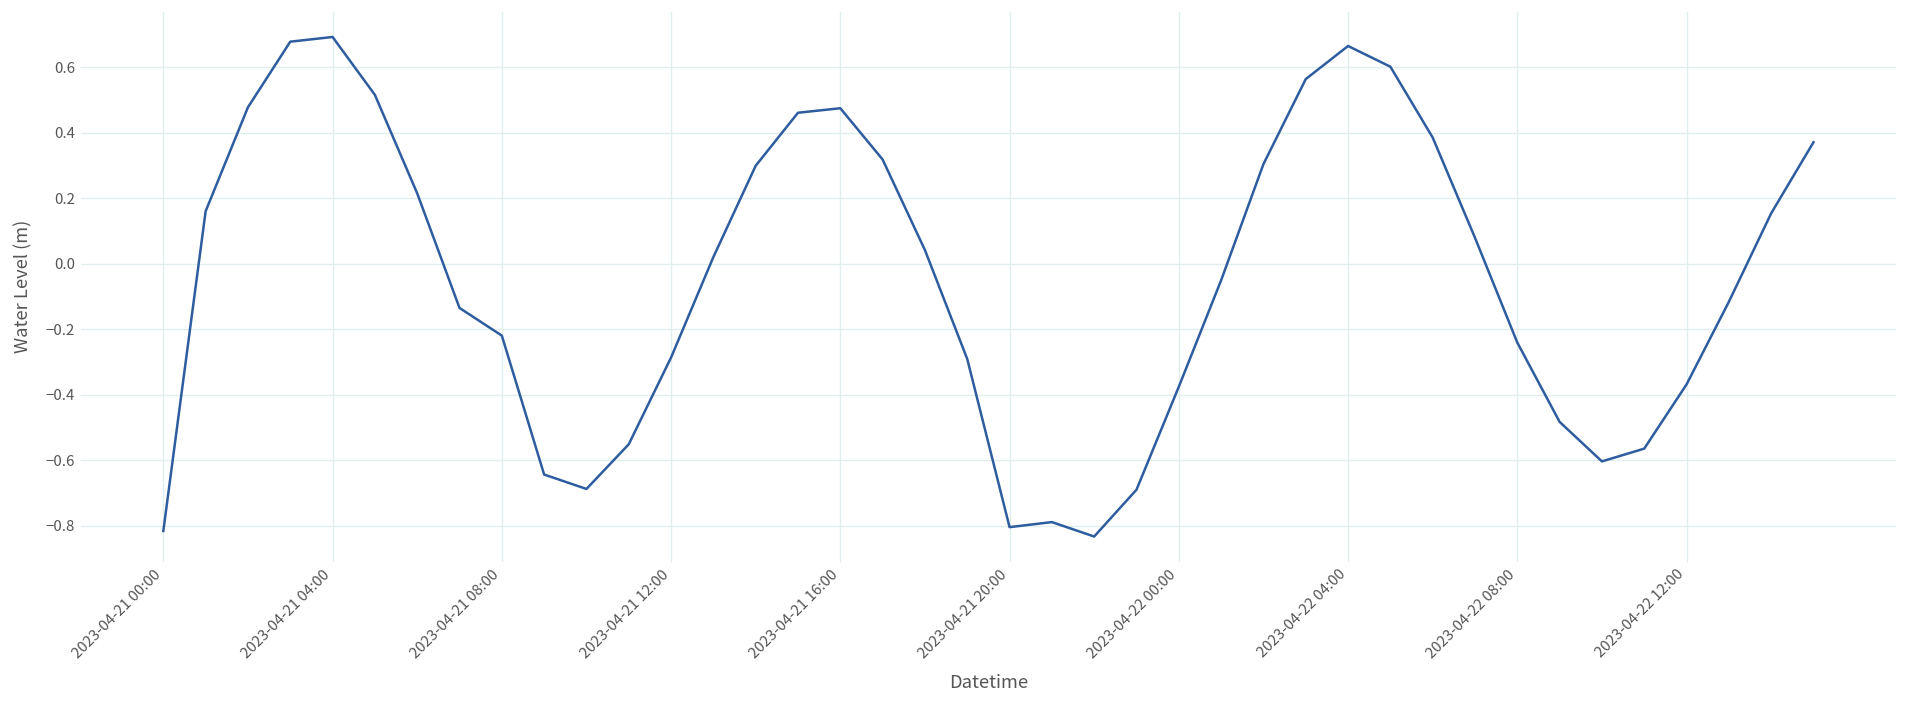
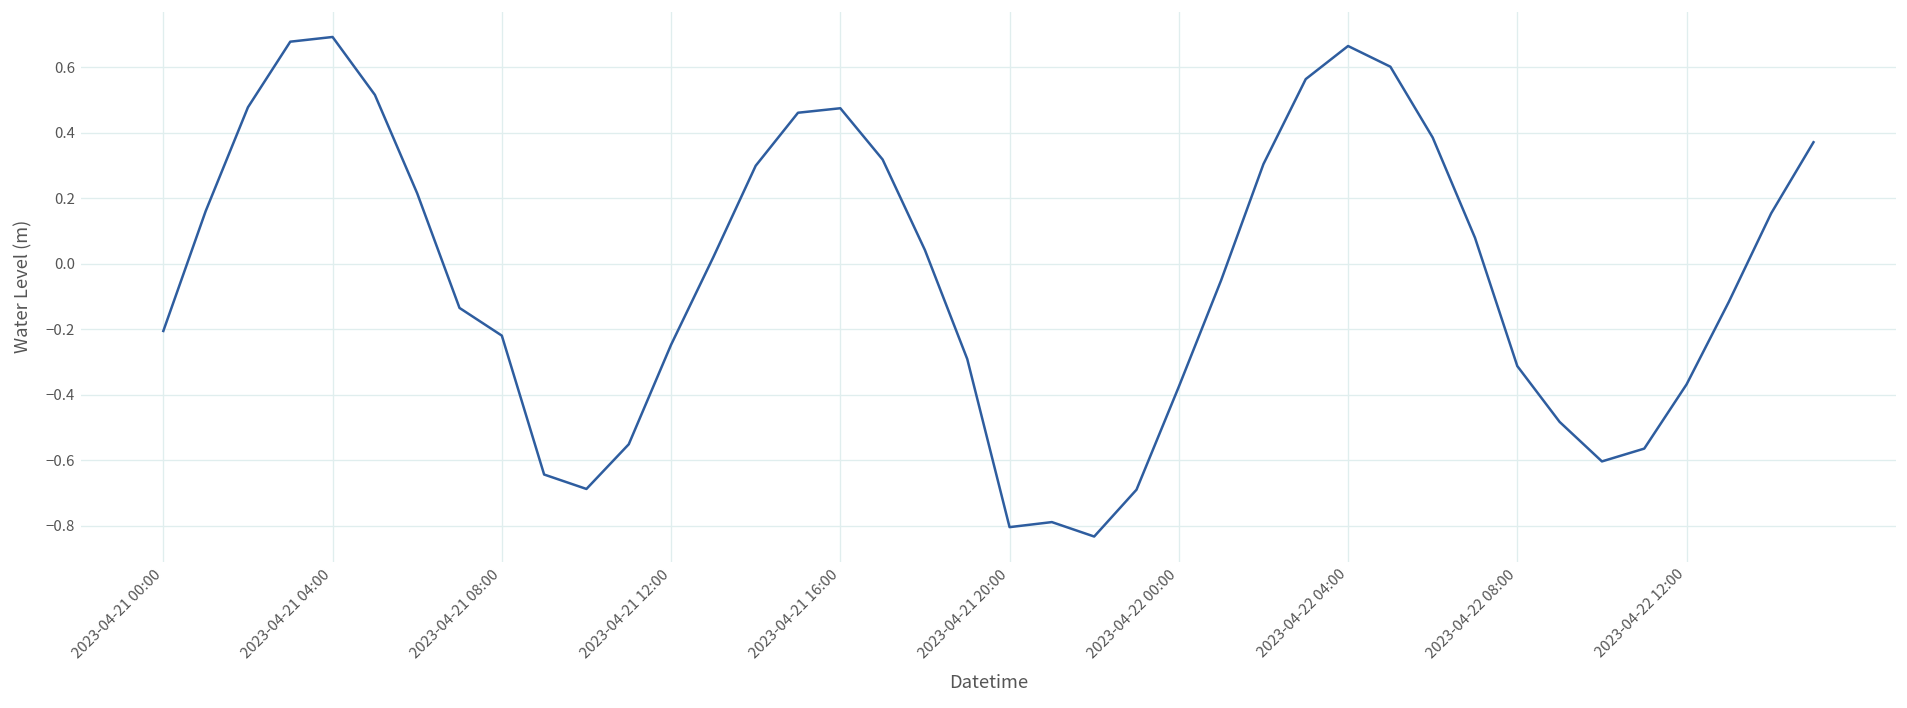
  {
-   "2023-04-21 00:00": -0.82,
+   "2023-04-21 00:00": -0.21,
    "2023-04-21 04:00": 0.69,
    "2023-04-21 08:00": -0.22,
-   "2023-04-21 12:00": -0.29,
+   "2023-04-21 12:00": -0.25,
    "2023-04-21 16:00": 0.48,
    "2023-04-21 20:00": -0.80,
    "2023-04-22 00:00": -0.38,
    "2023-04-22 04:00": 0.67,
-   "2023-04-22 08:00": -0.24,
+   "2023-04-22 08:00": -0.31,
    "2023-04-22 12:00": -0.37
  }
